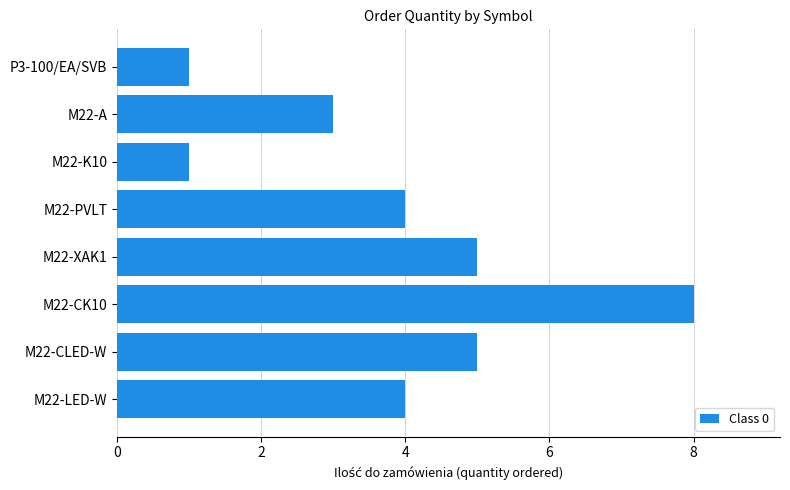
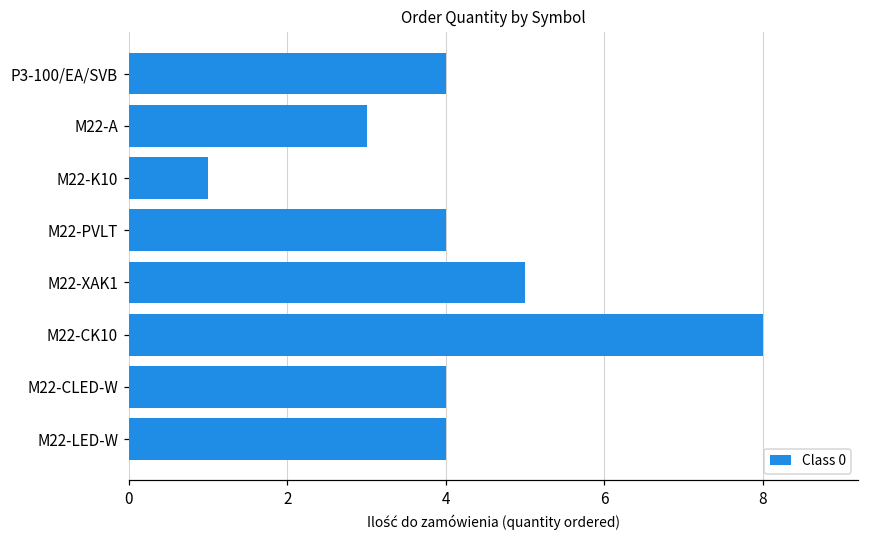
  {
-   "P3-100/EA/SVB": 1,
+   "P3-100/EA/SVB": 4,
    "M22-A": 3,
    "M22-K10": 1,
    "M22-PVLT": 4,
    "M22-XAK1": 5,
    "M22-CK10": 8,
-   "M22-CLED-W": 5,
+   "M22-CLED-W": 4,
    "M22-LED-W": 4
  }
